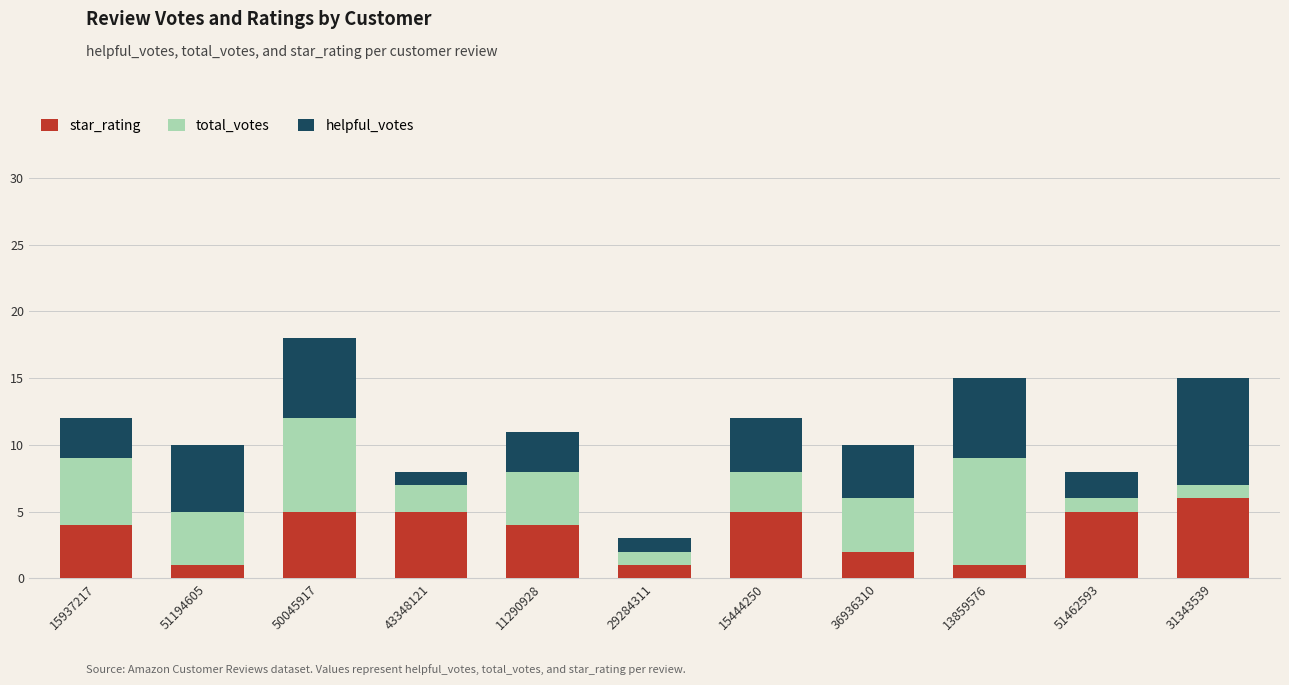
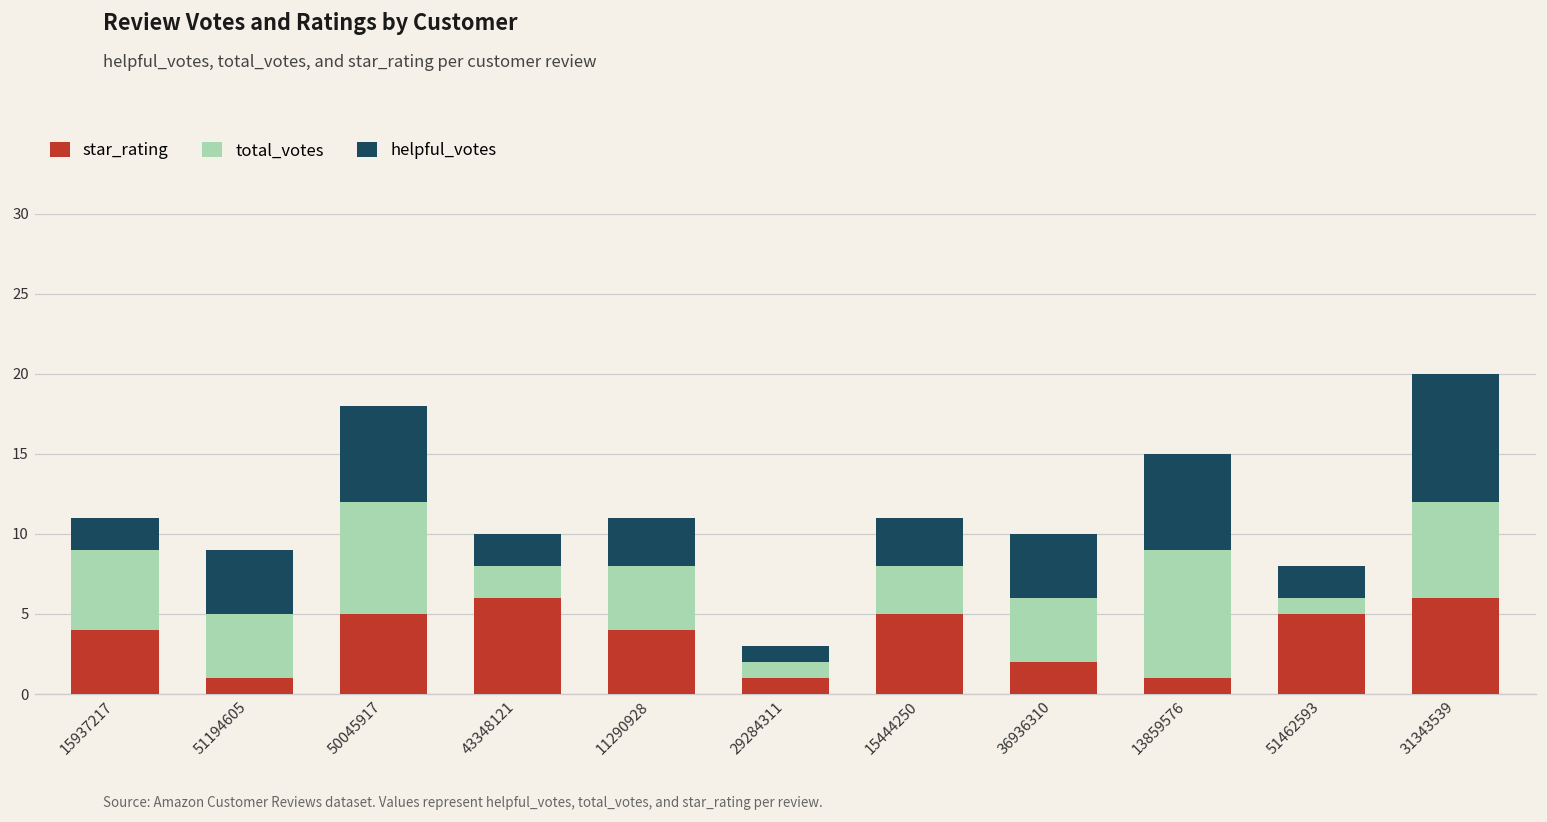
  {
    "star_rating": {
      "15937217": 4,
      "51194605": 1,
      "50045917": 5,
-     "43348121": 5,
+     "43348121": 6,
      "11290928": 4,
      "29284311": 1,
      "15444250": 5,
      "36936310": 2,
      "13859576": 1,
      "51462593": 5,
      "31343539": 6
    },
    "total_votes": {
      "15937217": 5,
      "51194605": 4,
      "50045917": 7,
      "43348121": 2,
      "11290928": 4,
      "29284311": 1,
      "15444250": 3,
      "36936310": 4,
      "13859576": 8,
      "51462593": 1,
-     "31343539": 1
+     "31343539": 6
    },
    "helpful_votes": {
-     "15937217": 3,
-     "51194605": 5,
+     "15937217": 2,
+     "51194605": 4,
      "50045917": 6,
-     "43348121": 1,
+     "43348121": 2,
      "11290928": 3,
      "29284311": 1,
-     "15444250": 4,
+     "15444250": 3,
      "36936310": 4,
      "13859576": 6,
      "51462593": 2,
      "31343539": 8
    }
  }
